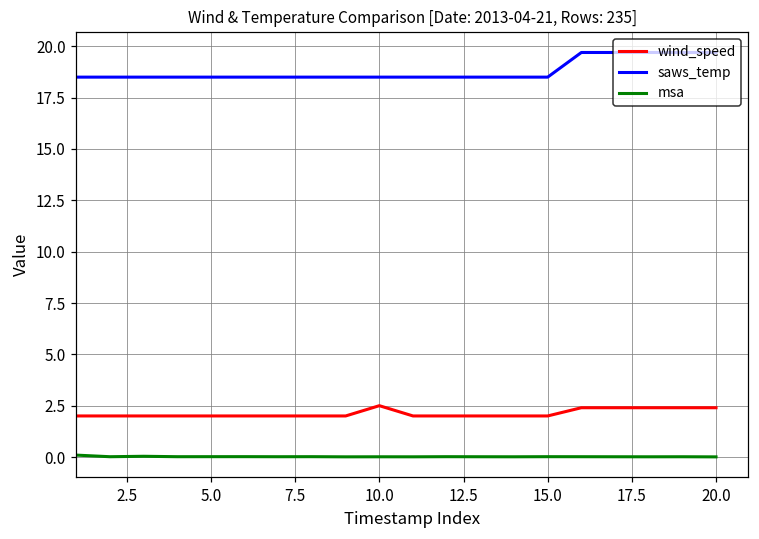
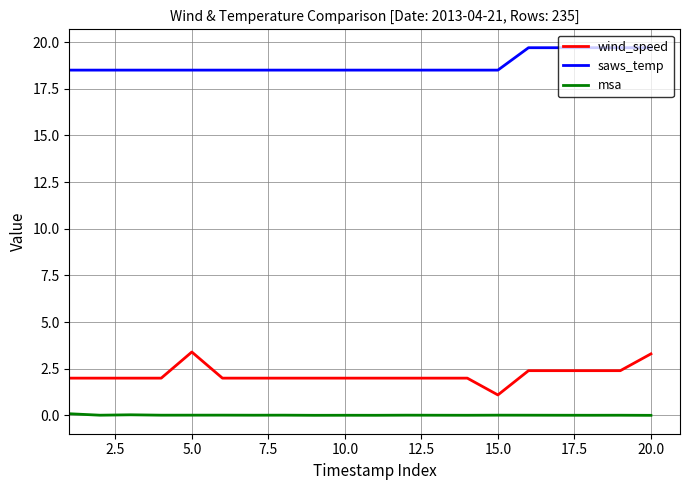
  {
    "wind_speed": {
-     "5.0": 2.0,
-     "10.0": 2.5,
-     "15.0": 2.0,
-     "20.0": 2.4
+     "5.0": 3.4,
+     "10.0": 2.0,
+     "15.0": 1.1,
+     "20.0": 3.3
    },
    "saws_temp": {
      "5.0": 18.5,
      "10.0": 18.5,
      "15.0": 18.5
    },
    "msa": {
      "5.0": 0.0,
      "10.0": 0.0,
      "15.0": 0.0,
      "20.0": 0.0
    }
  }
